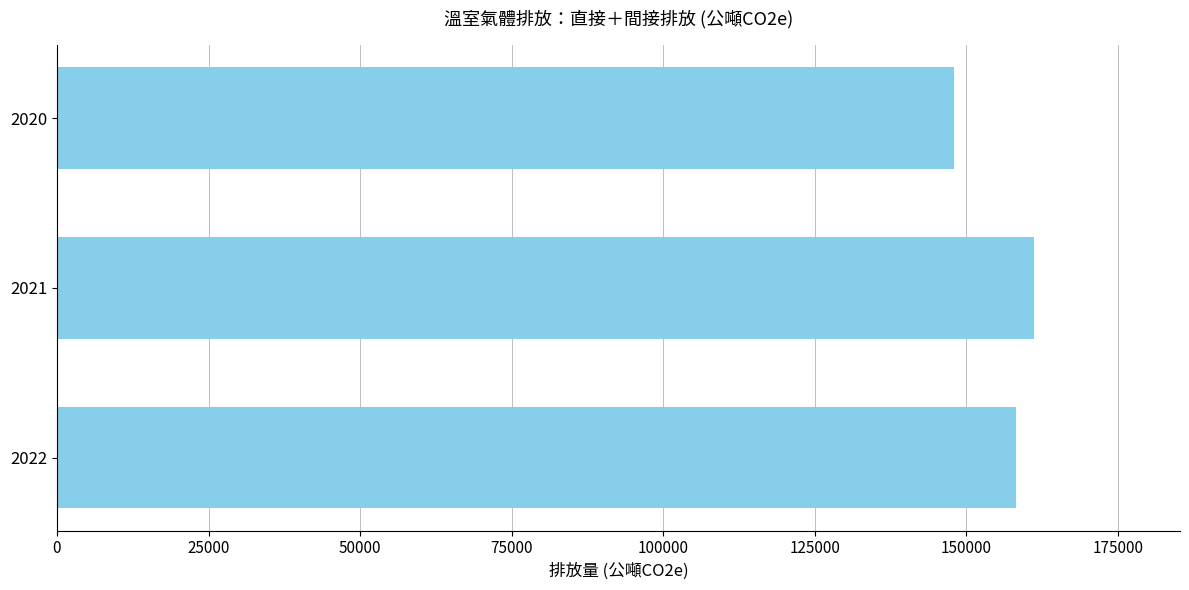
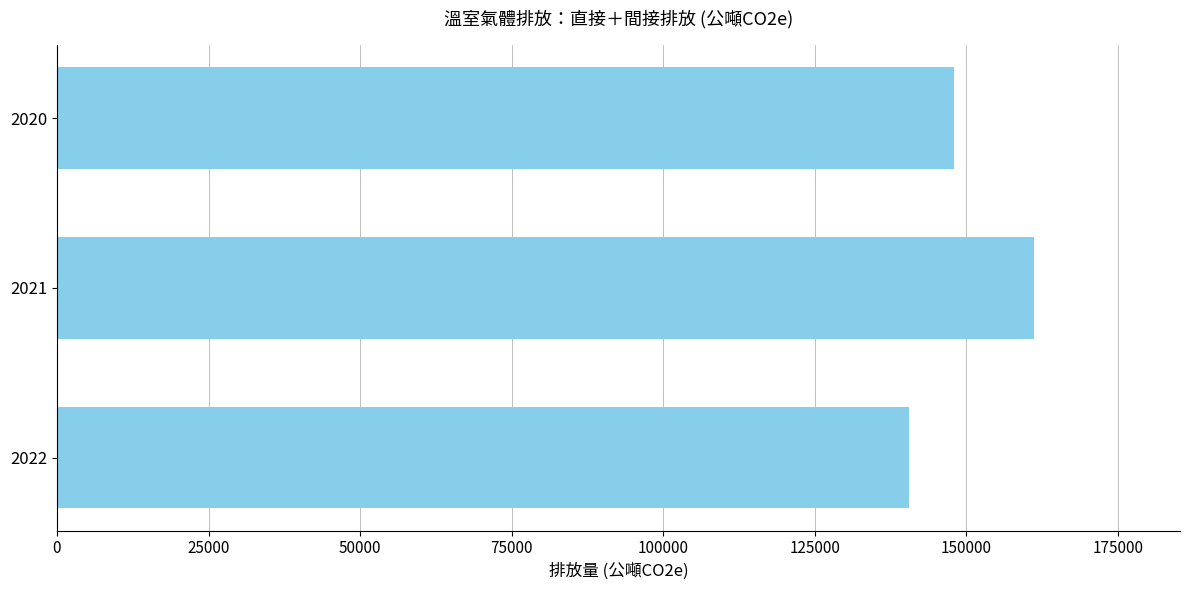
  {
    "2020": 148000,
    "2021": 161000,
-   "2022": 158000
+   "2022": 141000
  }
